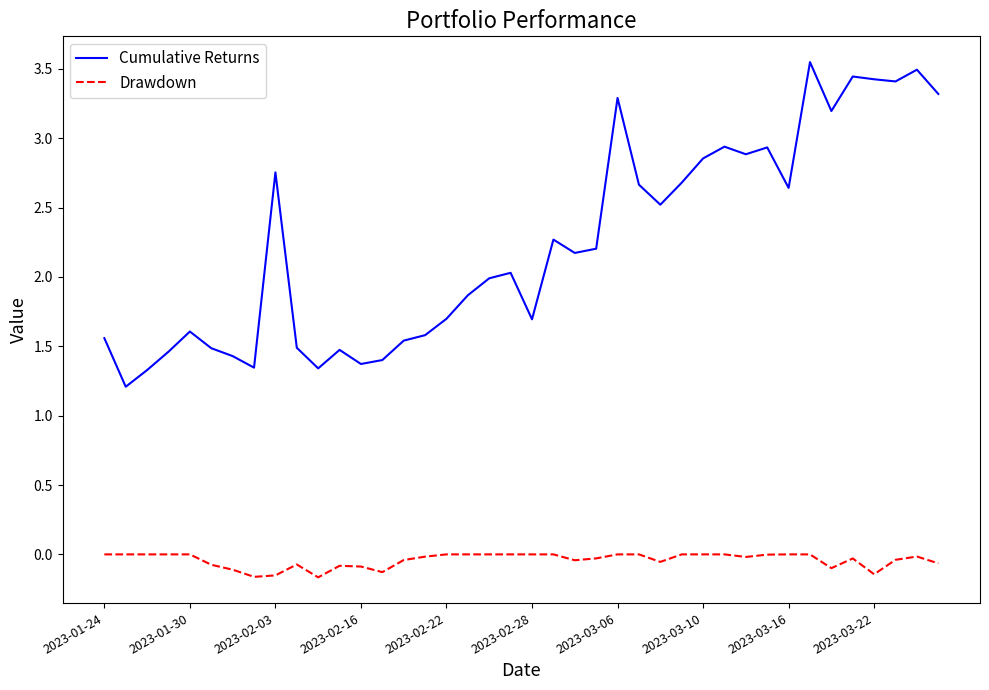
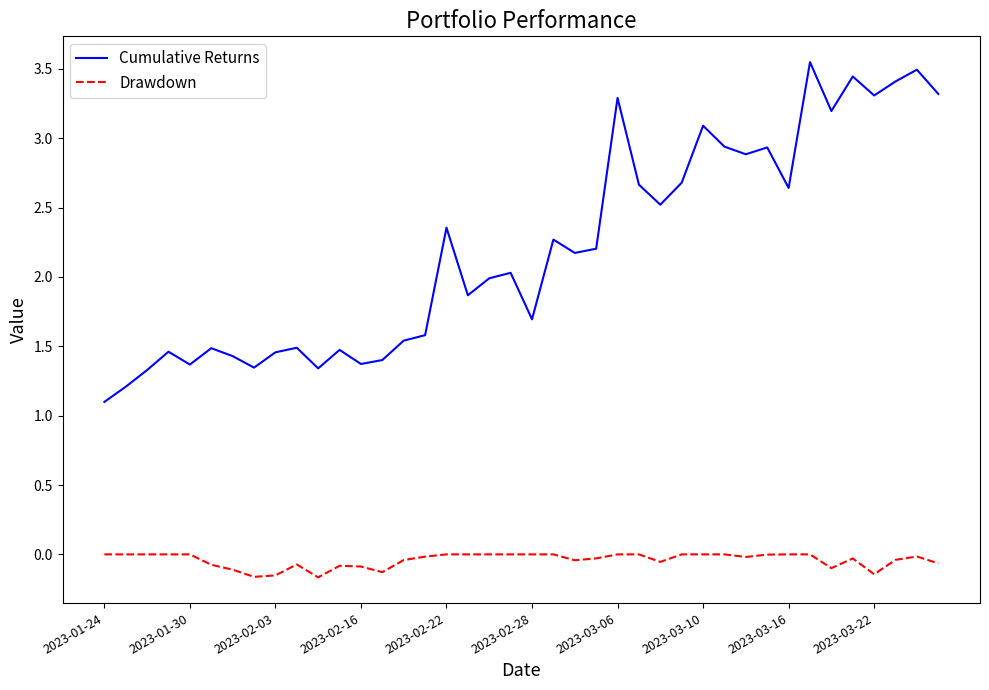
  {
    "Cumulative Returns": {
-     "2023-01-24": 1.56,
-     "2023-01-30": 1.61,
-     "2023-02-03": 2.75,
+     "2023-01-24": 1.10,
+     "2023-01-30": 1.37,
+     "2023-02-03": 1.46,
      "2023-02-16": 1.37,
-     "2023-02-22": 1.70,
+     "2023-02-22": 2.35,
      "2023-02-28": 1.69,
      "2023-03-06": 3.29,
-     "2023-03-10": 2.85,
+     "2023-03-10": 3.09,
      "2023-03-16": 2.64,
-     "2023-03-22": 3.42
+     "2023-03-22": 3.31
    },
    "Drawdown": {
      "2023-01-24": 0.00,
      "2023-01-30": 0.00,
      "2023-02-03": -0.15,
      "2023-02-16": -0.09,
      "2023-02-22": 0.00,
      "2023-02-28": 0.00,
      "2023-03-06": 0.00,
      "2023-03-10": 0.00,
      "2023-03-16": 0.00,
      "2023-03-22": -0.14
    }
  }
